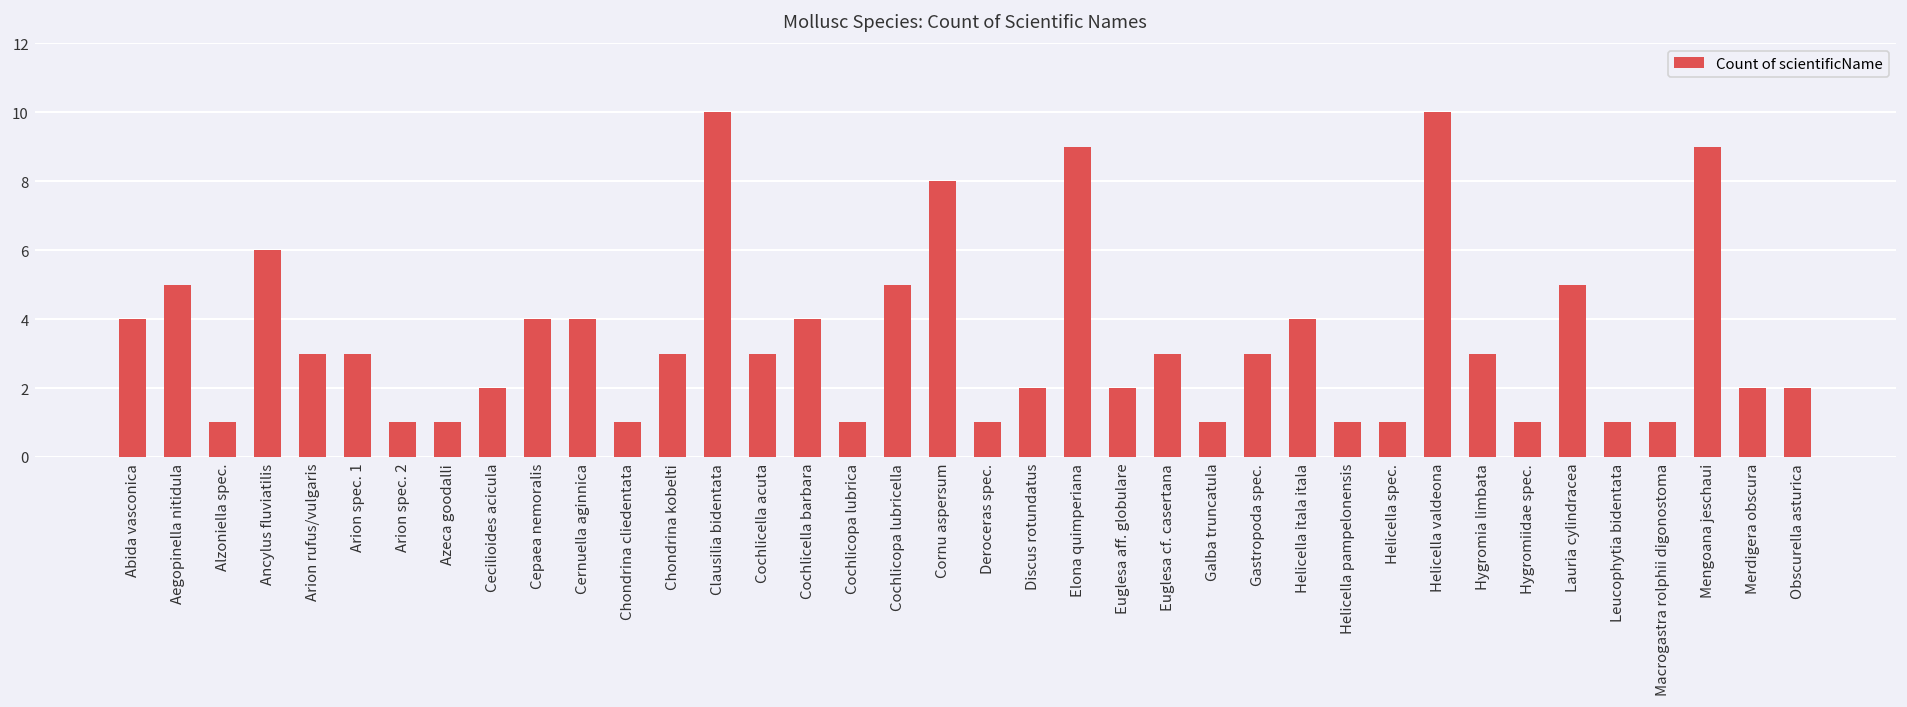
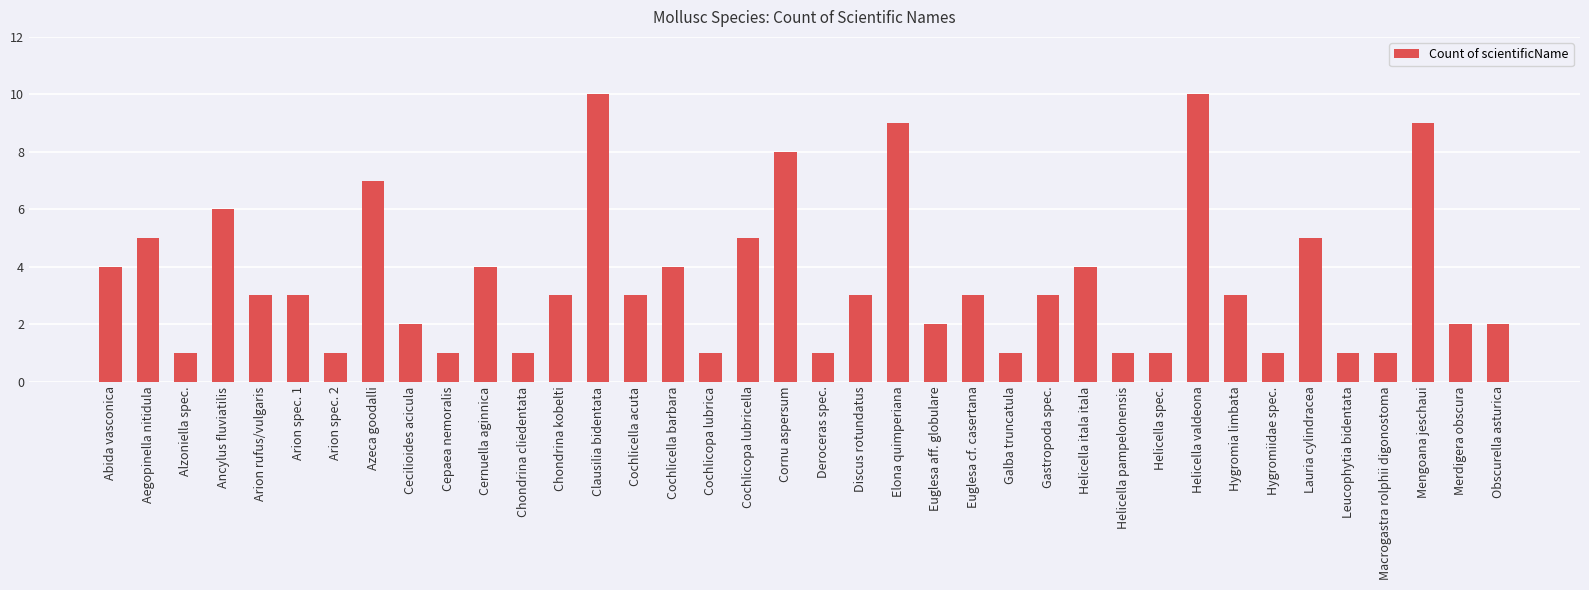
  {
    "Abida vasconica": 4,
    "Aegopinella nitidula": 5,
    "Alzoniella spec.": 1,
    "Ancylus fluviatilis": 6,
    "Arion rufus/vulgaris": 3,
    "Arion spec. 1": 3,
    "Arion spec. 2": 1,
-   "Azeca goodalli": 1,
+   "Azeca goodalli": 7,
    "Cecilioides acicula": 2,
-   "Cepaea nemoralis": 4,
+   "Cepaea nemoralis": 1,
    "Cernuella aginnica": 4,
    "Chondrina cliedentata": 1,
    "Chondrina kobelti": 3,
    "Clausilia bidentata": 10,
    "Cochlicella acuta": 3,
    "Cochlicella barbara": 4,
    "Cochlicopa lubrica": 1,
    "Cochlicopa lubricella": 5,
    "Cornu aspersum": 8,
    "Deroceras spec.": 1,
-   "Discus rotundatus": 2,
+   "Discus rotundatus": 3,
    "Elona quimperiana": 9,
    "Euglesa aff. globulare": 2,
    "Euglesa cf. casertana": 3,
    "Galba truncatula": 1,
    "Gastropoda spec.": 3,
    "Helicella itala itala": 4,
    "Helicella pampelonensis": 1,
    "Helicella spec.": 1,
    "Helicella valdeona": 10,
    "Hygromia limbata": 3,
    "Hygromiidae spec.": 1,
    "Lauria cylindracea": 5,
    "Leucophytia bidentata": 1,
    "Macrogastra rolphii digonostoma": 1,
    "Mengoana jeschaui": 9,
    "Merdigera obscura": 2,
    "Obscurella asturica": 2
  }
